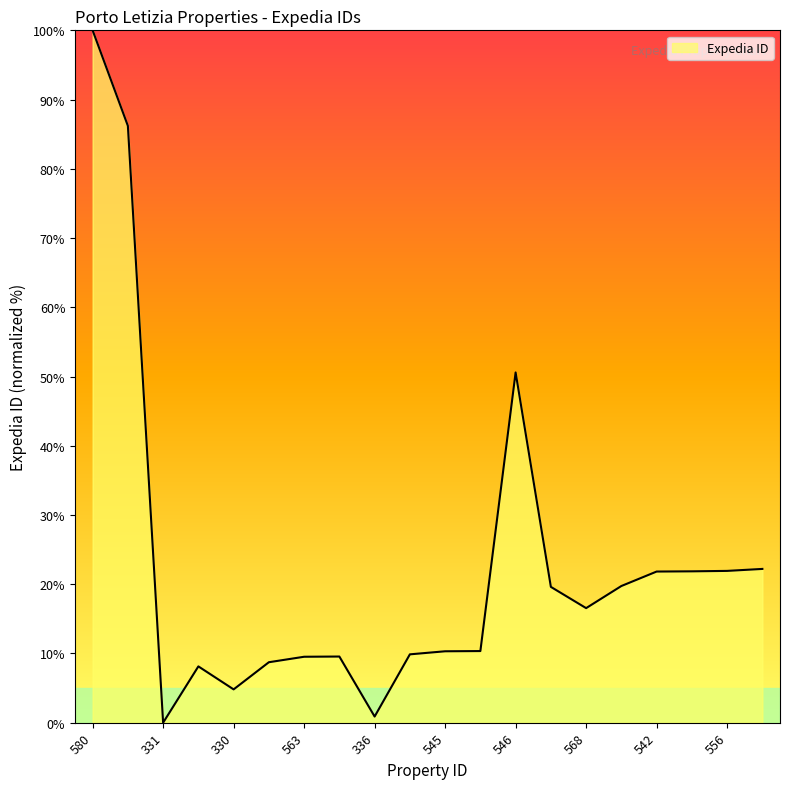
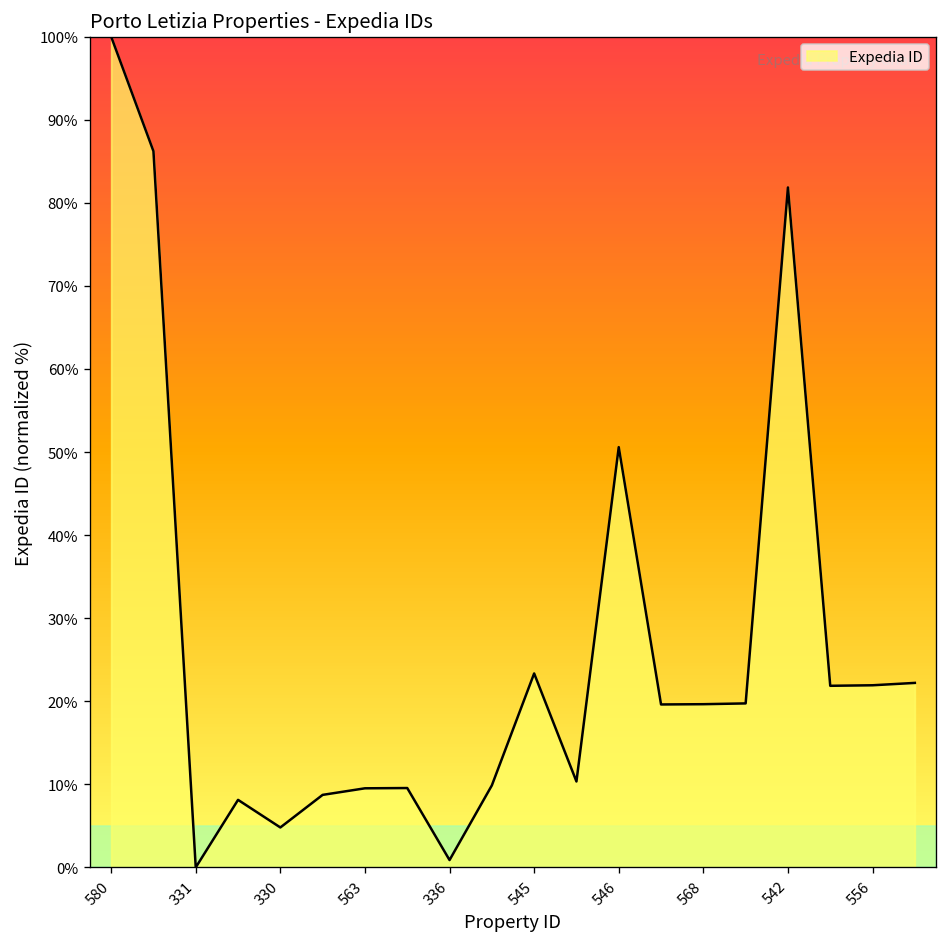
  {
    "580": "100%",
    "563": "10%",
-   "545": "10%",
+   "545": "23%",
    "546": "51%",
-   "568": "17%",
-   "542": "22%",
+   "568": "20%",
+   "542": "82%",
    "556": "22%"
  }
